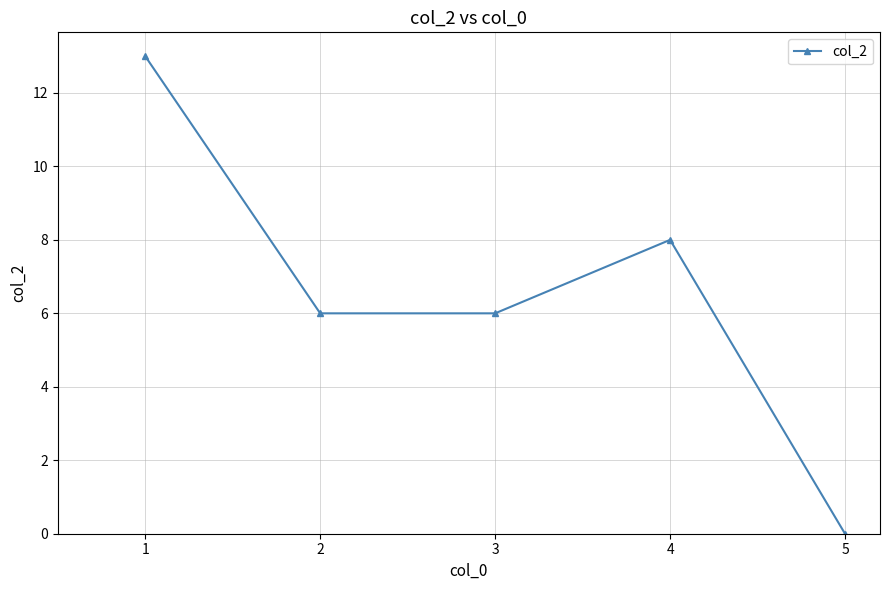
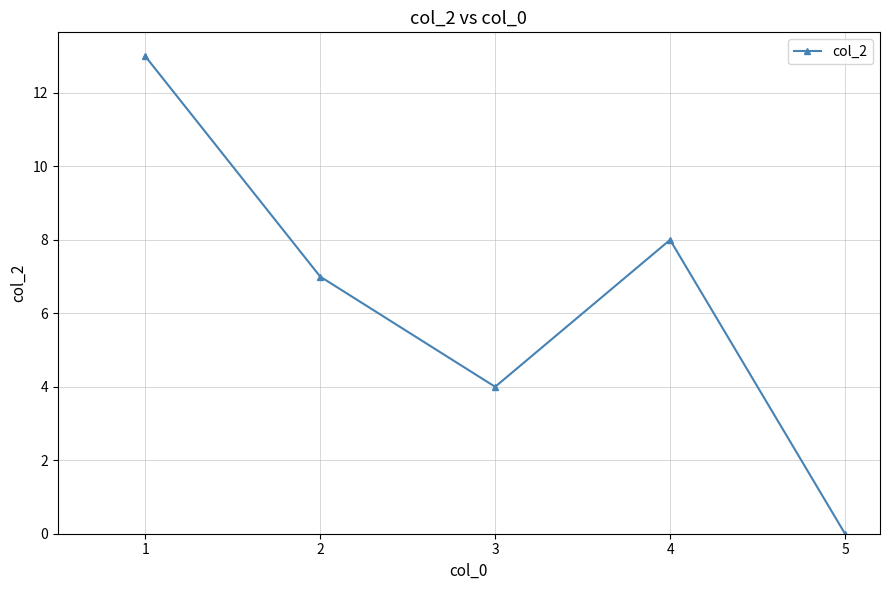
  {
    "1": 13,
-   "2": 6,
-   "3": 6,
+   "2": 7,
+   "3": 4,
    "4": 8,
    "5": 0
  }
